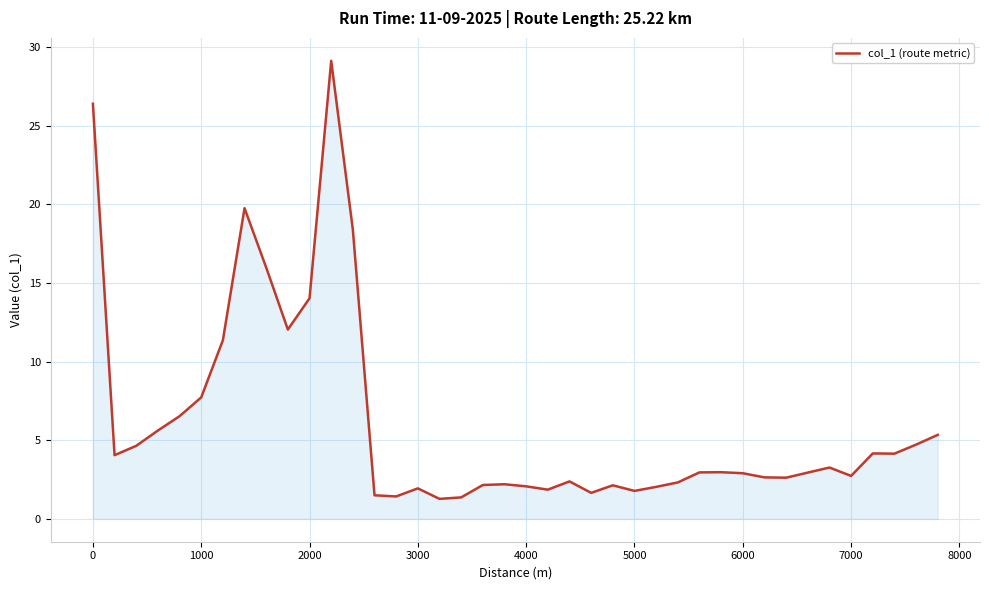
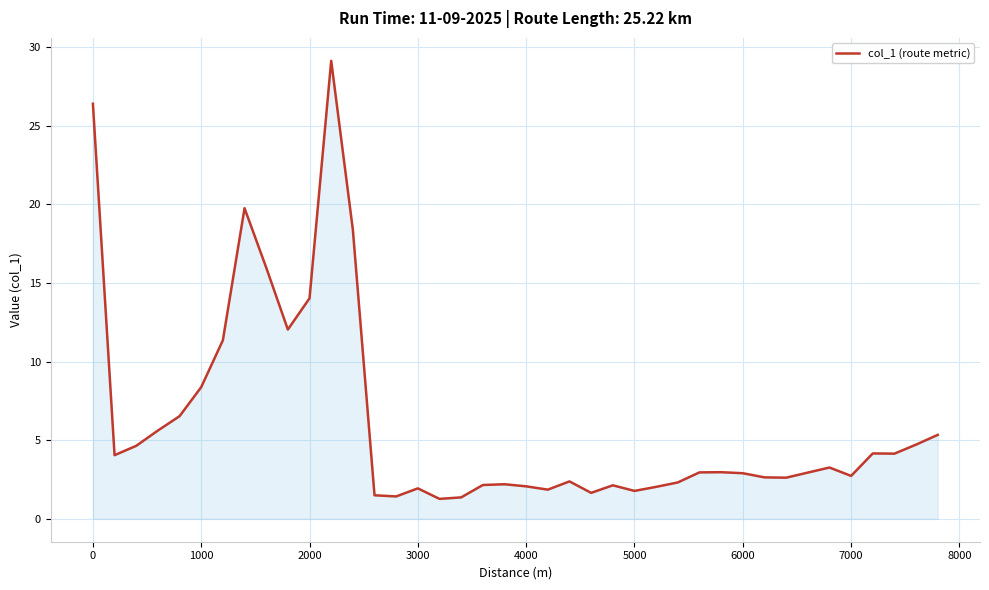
  {
    "0": 26.4,
-   "1000": 7.7,
+   "1000": 8.4,
    "2000": 14.0,
    "3000": 1.9,
    "4000": 2.1,
    "5000": 1.8,
    "6000": 2.9,
    "7000": 2.7
  }
